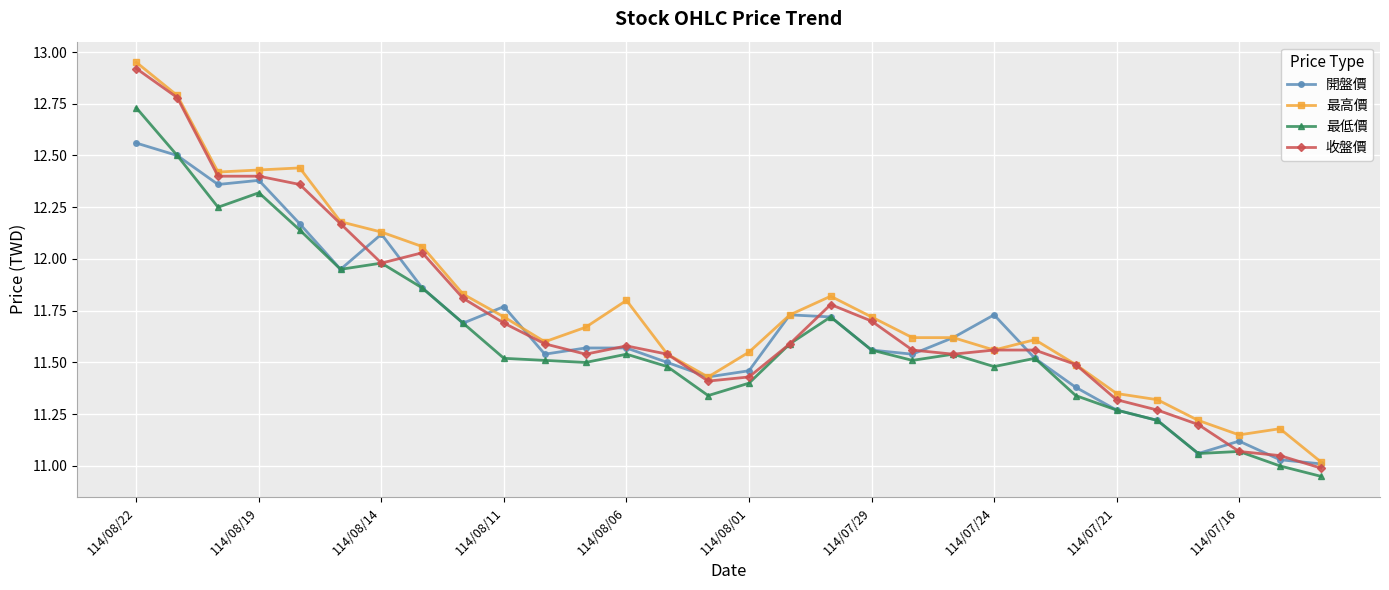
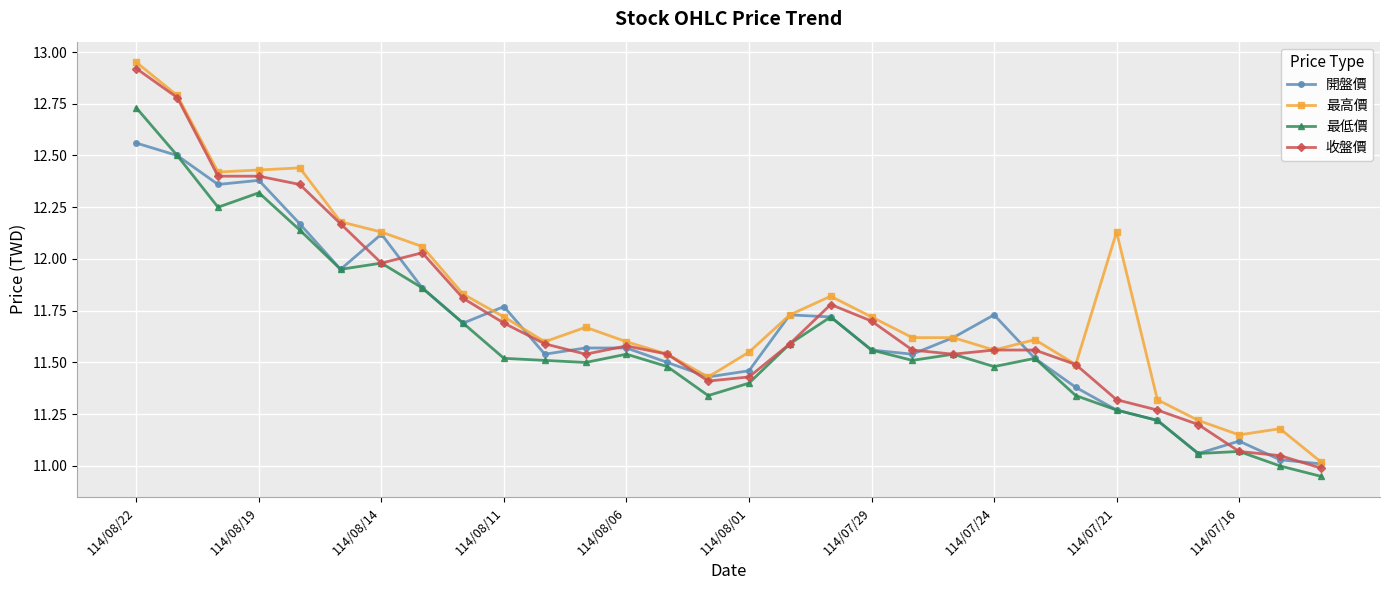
  {
    "開盤價": {
      "114/08/22": 12.56,
      "114/08/19": 12.38,
      "114/08/11": 11.77,
      "114/08/01": 11.46,
      "114/07/24": 11.73,
      "114/07/16": 11.12
    },
    "最高價": {
      "114/08/22": 12.95,
      "114/08/19": 12.43,
      "114/08/11": 11.72,
-     "114/08/06": 11.8,
+     "114/08/06": 11.6,
      "114/08/01": 11.55,
      "114/07/29": 11.72,
-     "114/07/21": 11.35,
+     "114/07/21": 12.13,
      "114/07/16": 11.15
    },
    "最低價": {
      "114/08/22": 12.73,
      "114/08/19": 12.32,
      "114/08/11": 11.52,
      "114/08/06": 11.54,
      "114/08/01": 11.40,
      "114/07/24": 11.48
    },
    "收盤價": {
      "114/08/22": 12.92,
      "114/08/19": 12.40,
      "114/08/11": 11.69,
      "114/08/01": 11.43,
      "114/07/29": 11.70,
      "114/07/21": 11.32
    }
  }
